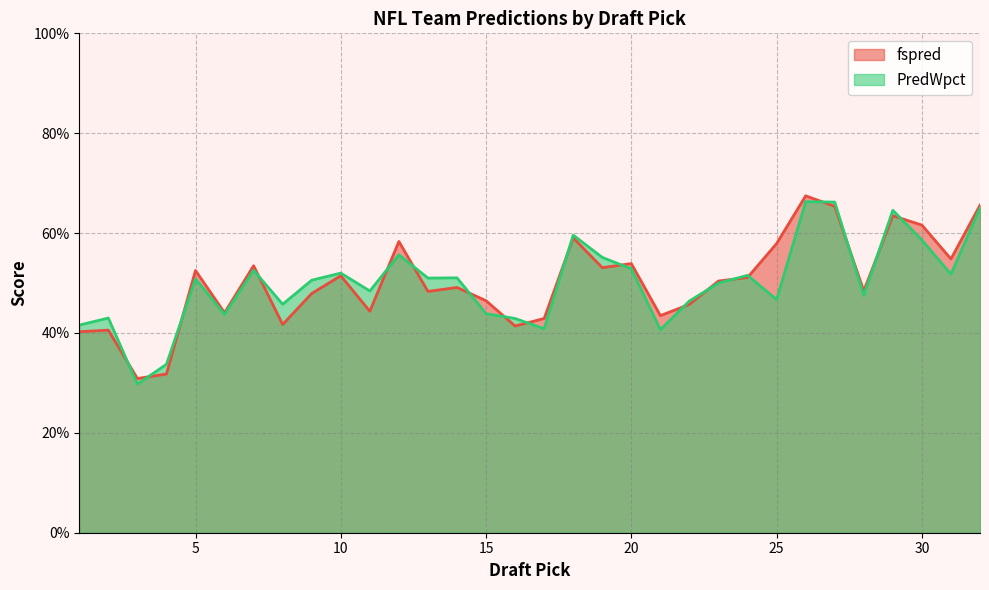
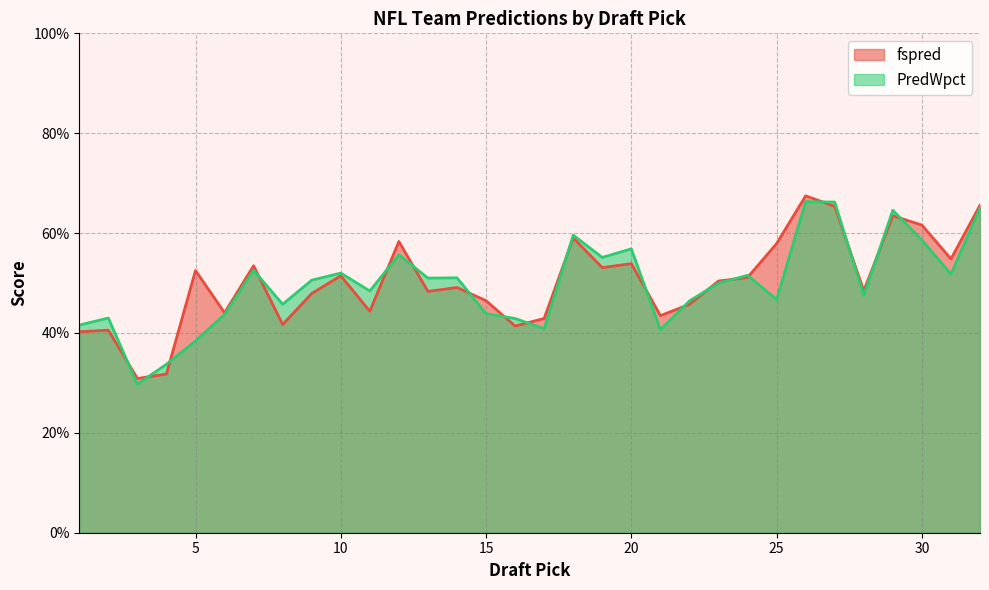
  {
    "fspred": {
      "5": "53%",
      "10": "51%",
      "15": "46%",
      "20": "54%",
      "25": "58%",
      "30": "62%"
    },
    "PredWpct": {
-     "5": "51%",
+     "5": "38%",
      "10": "52%",
      "15": "44%",
-     "20": "53%",
+     "20": "57%",
      "25": "47%",
      "30": "59%"
    }
  }
